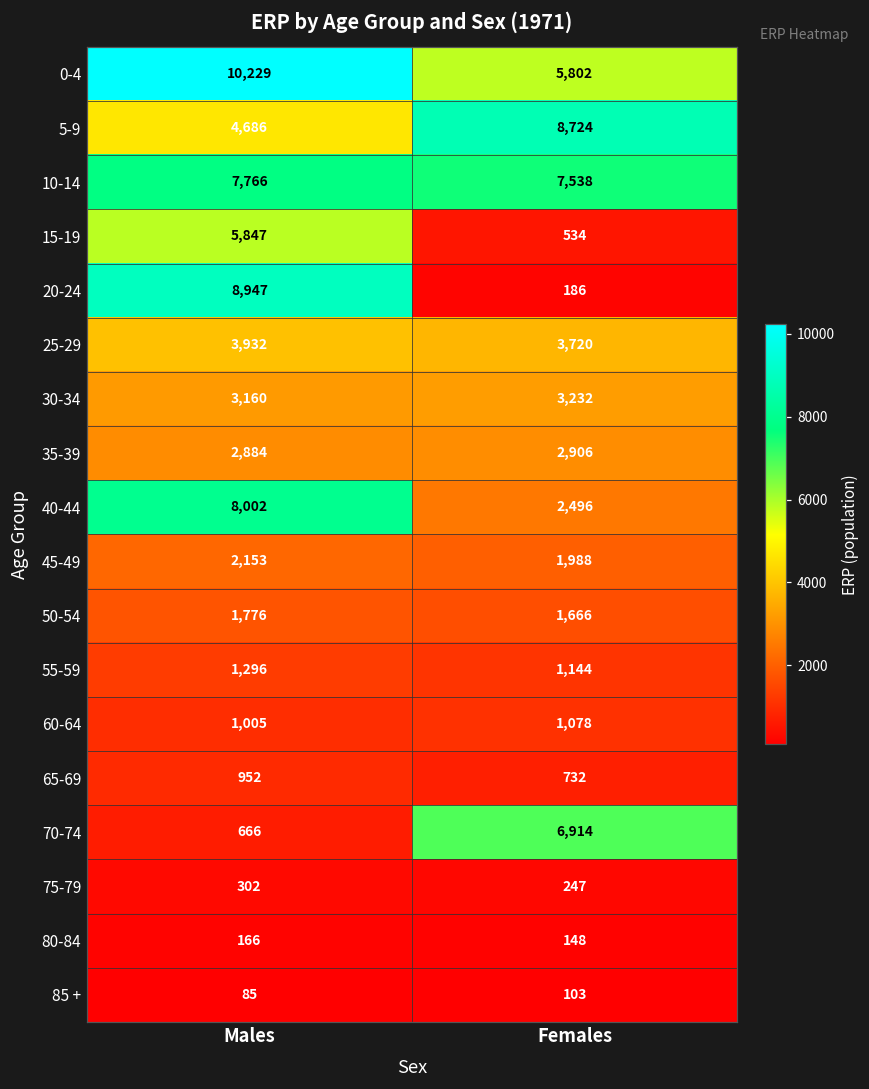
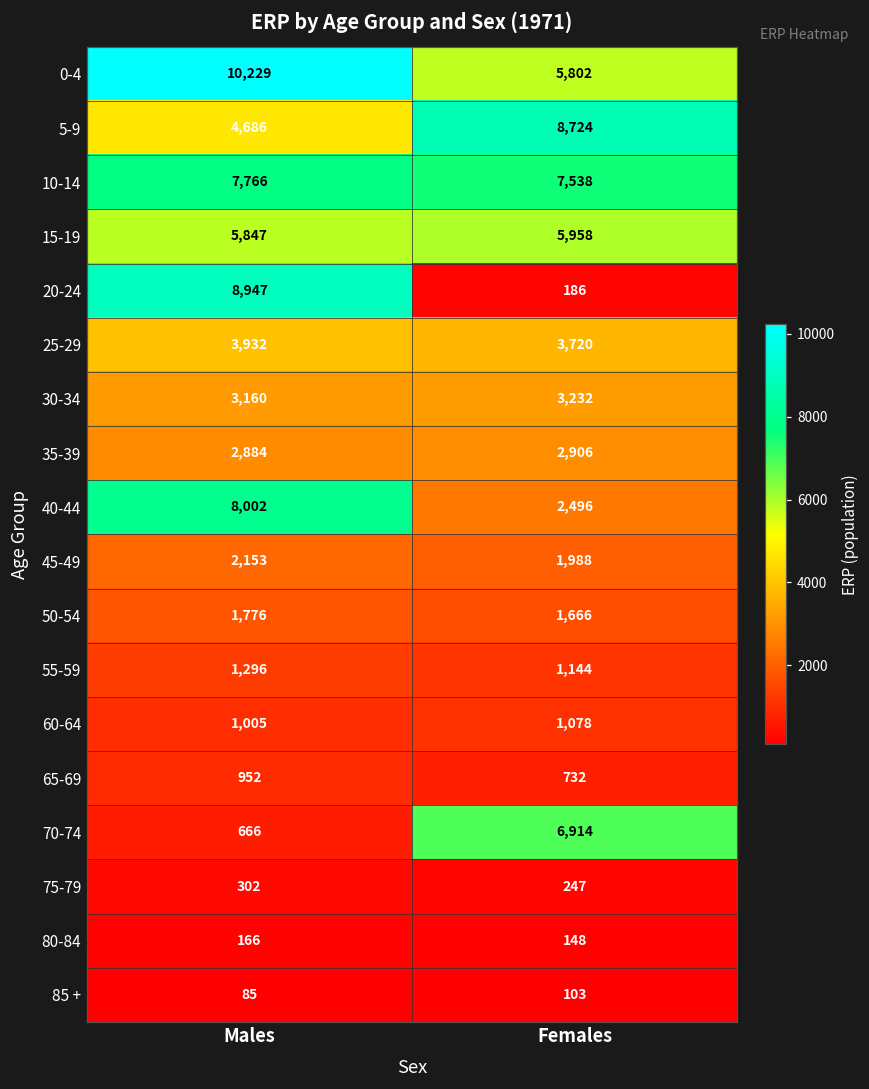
  {
    "0-4": {
      "Males": "10,229",
      "Females": "5,802"
    },
    "5-9": {
      "Males": "4,686",
      "Females": "8,724"
    },
    "10-14": {
      "Males": "7,766",
      "Females": "7,538"
    },
    "15-19": {
      "Males": "5,847",
-     "Females": "534"
+     "Females": "5,958"
    },
    "20-24": {
      "Males": "8,947",
      "Females": "186"
    },
    "25-29": {
      "Males": "3,932",
      "Females": "3,720"
    },
    "30-34": {
      "Males": "3,160",
      "Females": "3,232"
    },
    "35-39": {
      "Males": "2,884",
      "Females": "2,906"
    },
    "40-44": {
      "Males": "8,002",
      "Females": "2,496"
    },
    "45-49": {
      "Males": "2,153",
      "Females": "1,988"
    },
    "50-54": {
      "Males": "1,776",
      "Females": "1,666"
    },
    "55-59": {
      "Males": "1,296",
      "Females": "1,144"
    },
    "60-64": {
      "Males": "1,005",
      "Females": "1,078"
    },
    "65-69": {
      "Males": "952",
      "Females": "732"
    },
    "70-74": {
      "Males": "666",
      "Females": "6,914"
    },
    "75-79": {
      "Males": "302",
      "Females": "247"
    },
    "80-84": {
      "Males": "166",
      "Females": "148"
    },
    "85 +": {
      "Males": "85",
      "Females": "103"
    }
  }
